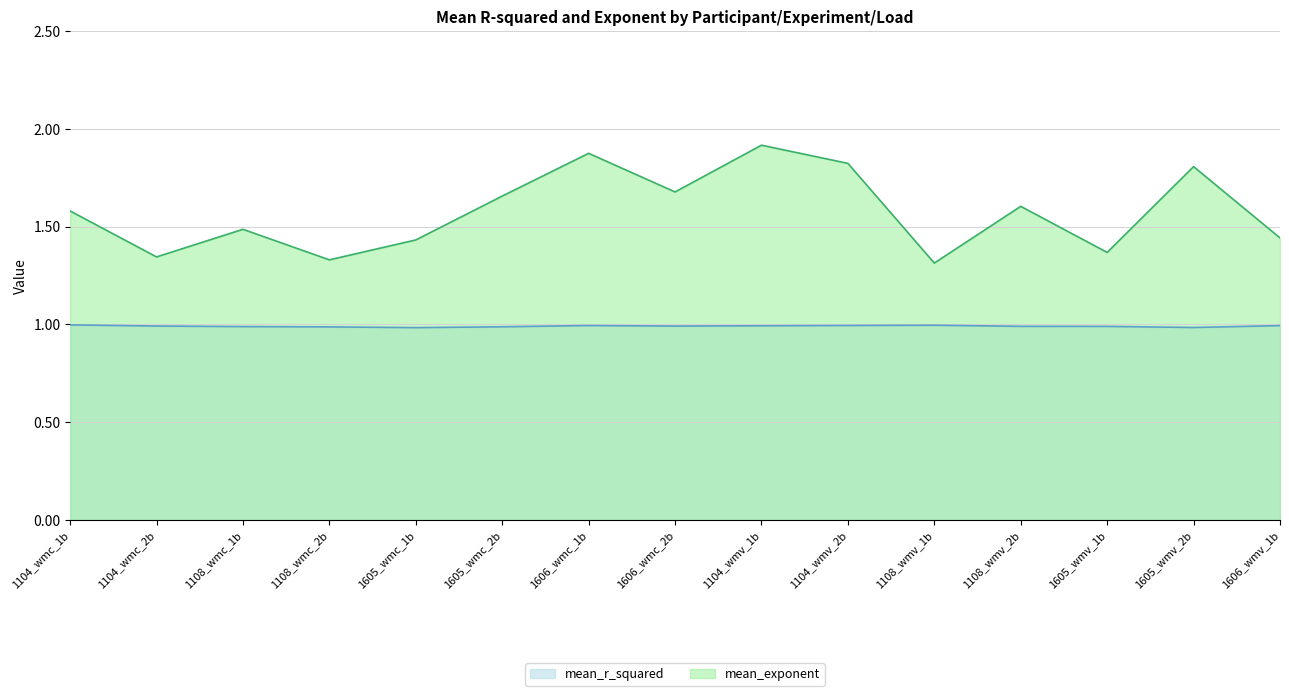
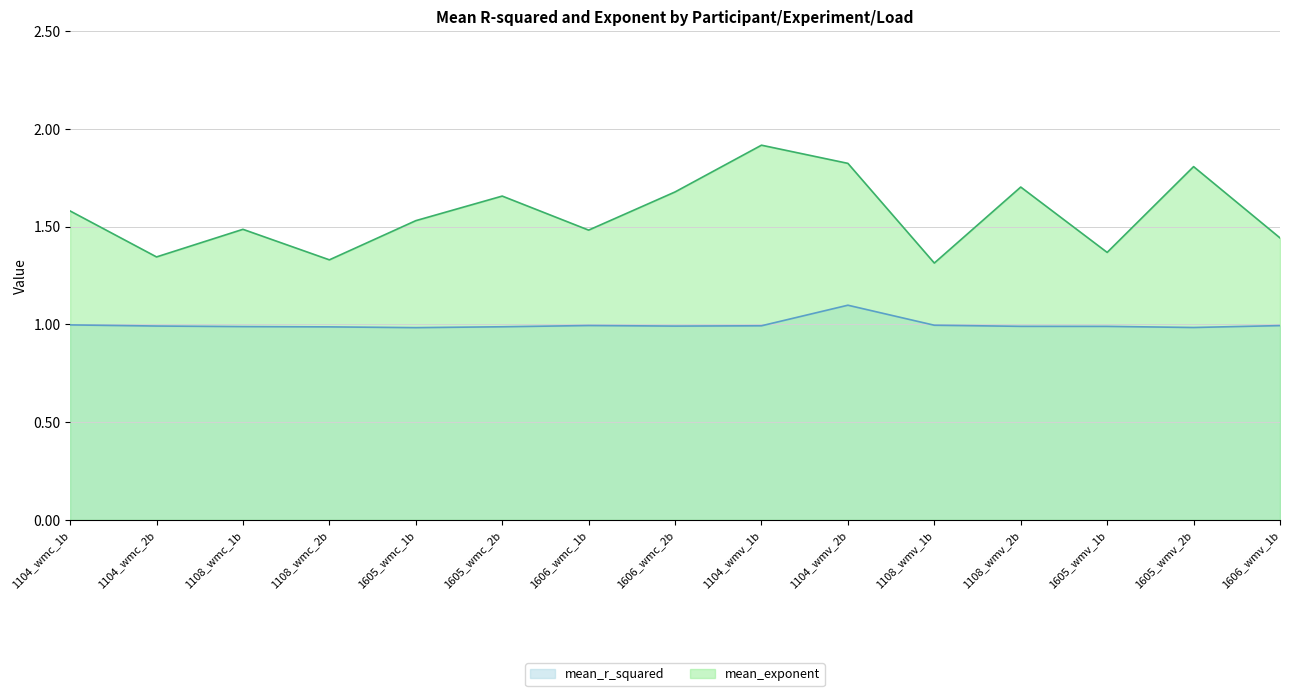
  {
    "mean_r_squared": {
      "1104_wmc_1b": 1.00,
      "1104_wmc_2b": 0.99,
      "1108_wmc_1b": 0.99,
      "1108_wmc_2b": 0.99,
      "1605_wmc_1b": 0.98,
      "1605_wmc_2b": 0.99,
      "1606_wmc_1b": 0.99,
      "1606_wmc_2b": 0.99,
      "1104_wmv_1b": 0.99,
-     "1104_wmv_2b": 0.99,
+     "1104_wmv_2b": 1.10,
      "1108_wmv_1b": 1.00,
      "1108_wmv_2b": 0.99,
      "1605_wmv_1b": 0.99,
      "1605_wmv_2b": 0.98,
      "1606_wmv_1b": 0.99
    },
    "mean_exponent": {
      "1104_wmc_1b": 1.58,
      "1104_wmc_2b": 1.35,
      "1108_wmc_1b": 1.49,
      "1108_wmc_2b": 1.33,
-     "1605_wmc_1b": 1.43,
+     "1605_wmc_1b": 1.53,
      "1605_wmc_2b": 1.66,
-     "1606_wmc_1b": 1.88,
+     "1606_wmc_1b": 1.48,
      "1606_wmc_2b": 1.68,
      "1104_wmv_1b": 1.92,
      "1104_wmv_2b": 1.82,
      "1108_wmv_1b": 1.31,
-     "1108_wmv_2b": 1.60,
+     "1108_wmv_2b": 1.70,
      "1605_wmv_1b": 1.37,
      "1605_wmv_2b": 1.81,
      "1606_wmv_1b": 1.44
    }
  }
